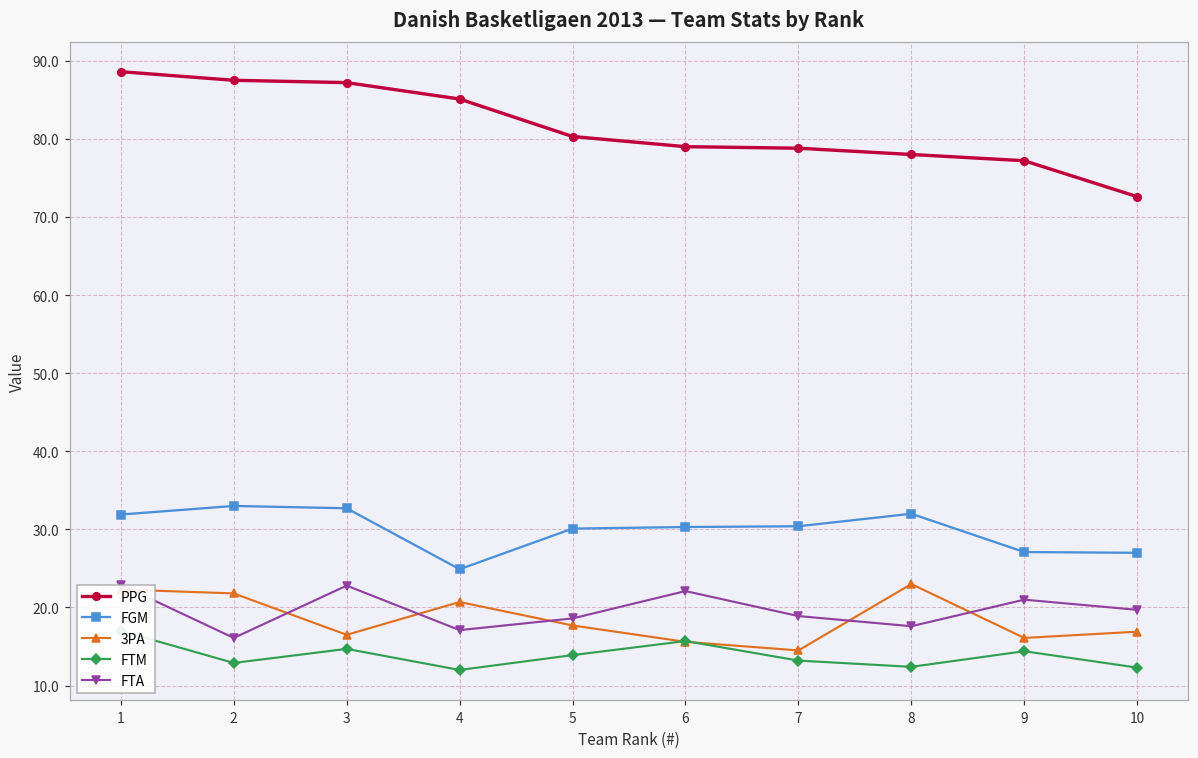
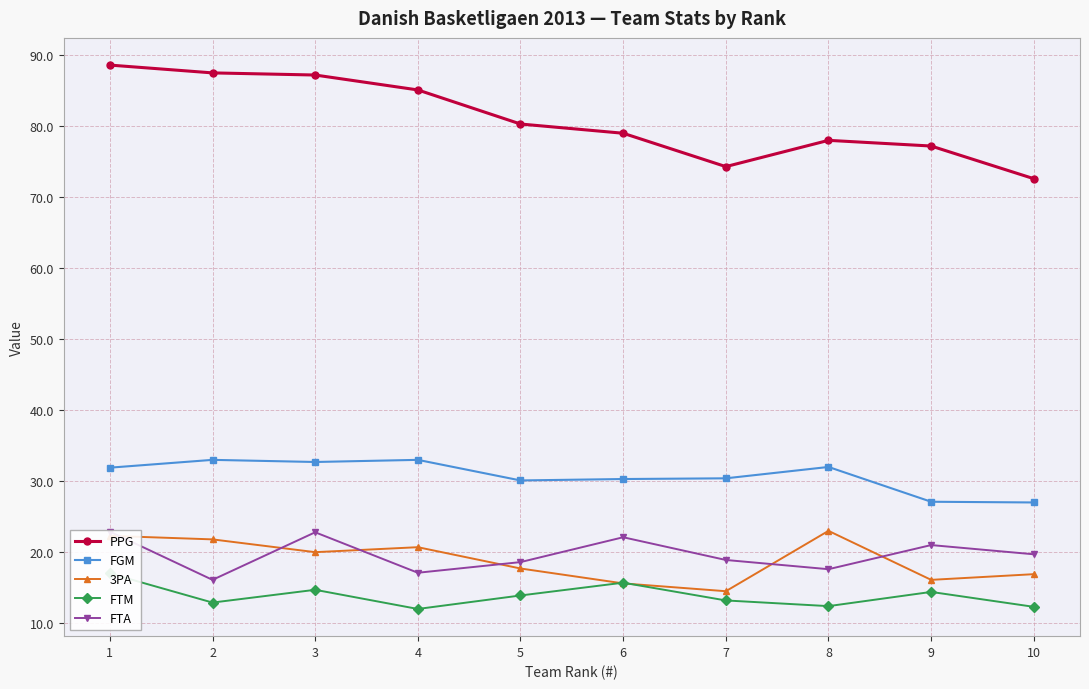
  {
    "PPG": {
      "1": 89,
      "2": 88,
      "3": 87,
      "4": 85,
      "5": 80,
      "6": 79,
-     "7": 79,
+     "7": 74,
      "8": 78,
      "9": 77,
      "10": 73
    },
    "FGM": {
      "1": 32,
      "2": 33,
      "3": 33,
-     "4": 25,
+     "4": 33,
      "5": 30,
      "6": 30,
      "7": 30,
      "8": 32,
      "9": 27,
      "10": 27
    },
    "3PA": {
      "2": 22,
-     "3": 17,
+     "3": 20,
      "4": 21,
      "5": 18,
      "7": 15,
      "8": 23,
      "9": 16,
      "10": 17
    },
    "FTM": {
      "2": 13,
      "3": 15,
      "4": 12,
      "5": 14,
      "7": 13,
      "8": 12,
      "9": 14,
      "10": 12
    },
    "FTA": {
      "2": 16,
      "3": 23,
      "4": 17,
      "5": 19,
      "6": 22,
      "7": 19,
      "8": 18,
      "9": 21,
      "10": 20
    }
  }
